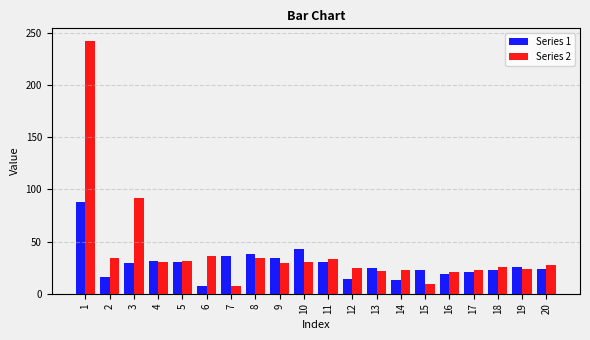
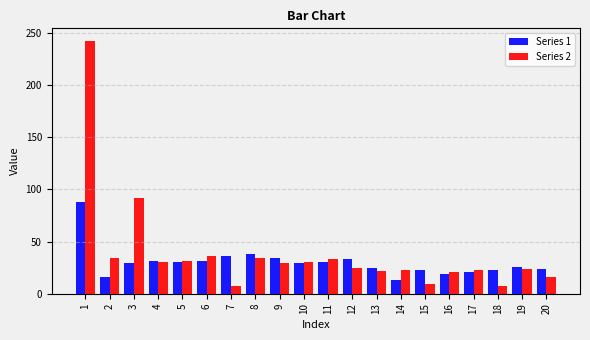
  {
    "Series 1": {
      "1": 88,
      "2": 16,
      "3": 29,
      "4": 31,
      "5": 31,
-     "6": 7,
+     "6": 31,
      "7": 36,
      "8": 38,
      "9": 34,
-     "10": 43,
+     "10": 29,
      "11": 31,
-     "12": 14,
+     "12": 33,
      "13": 25,
      "14": 13,
      "15": 22,
      "16": 19,
      "17": 21,
      "18": 22,
      "19": 26,
      "20": 23
    },
    "Series 2": {
      "1": 242,
      "2": 34,
      "3": 91,
      "4": 31,
      "5": 31,
      "6": 36,
      "7": 8,
      "8": 34,
      "9": 29,
      "10": 31,
      "11": 33,
      "12": 25,
      "13": 22,
      "14": 22,
      "15": 10,
      "16": 21,
      "17": 22,
-     "18": 26,
+     "18": 8,
      "19": 23,
-     "20": 28
+     "20": 16
    }
  }
